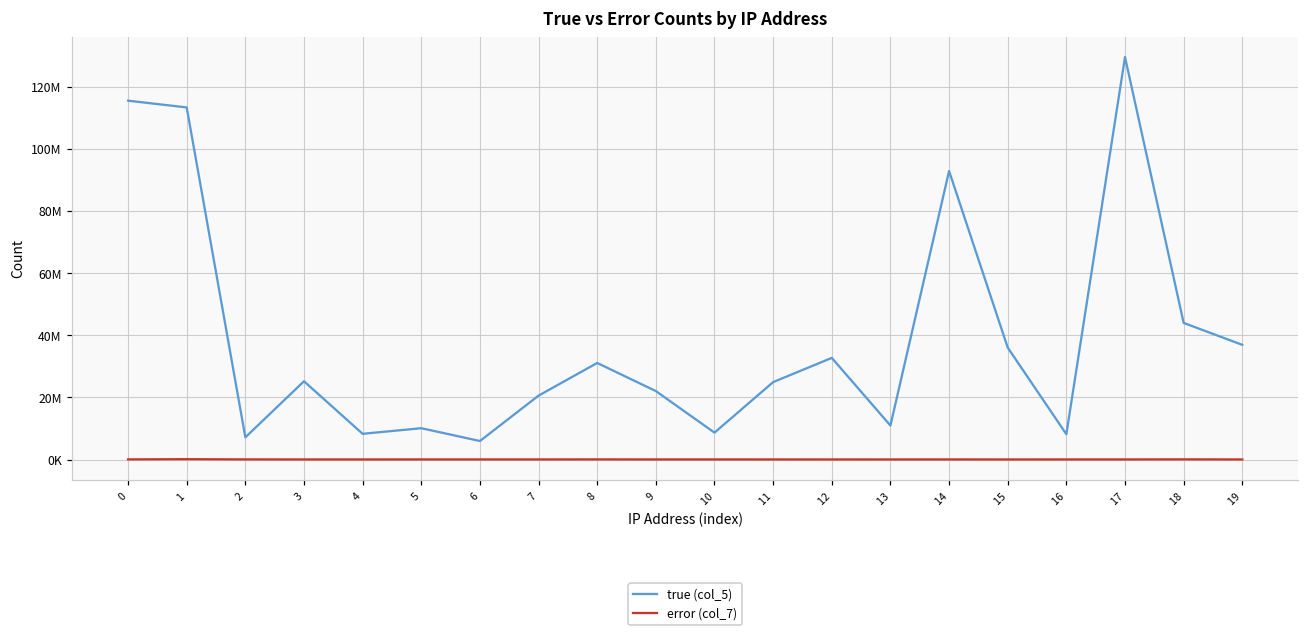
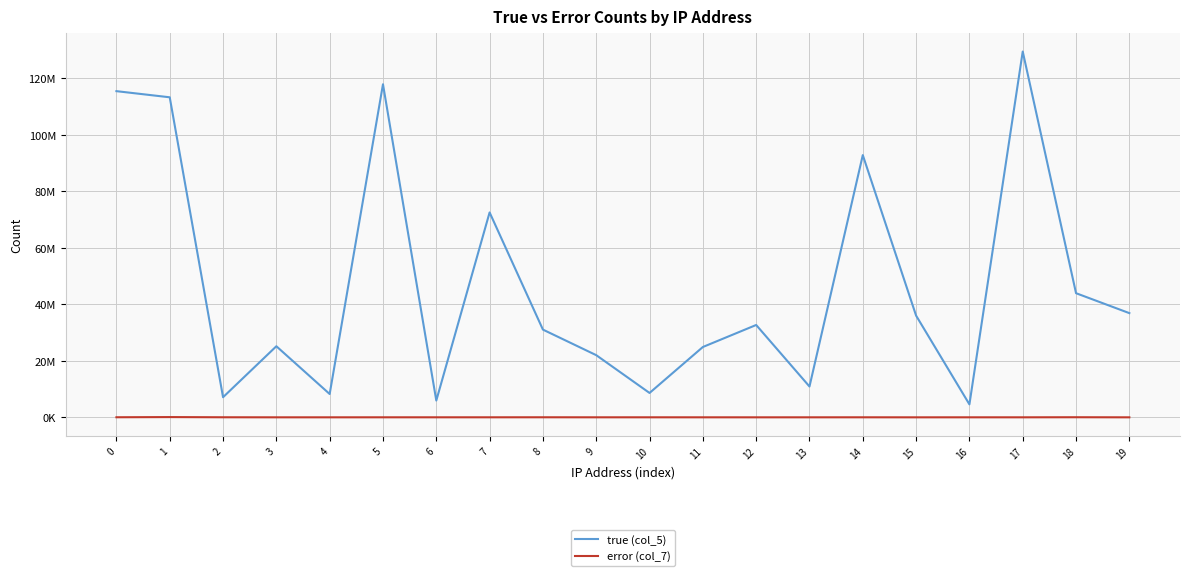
  {
    "true (col_5)": {
      "0": 115000000,
      "1": 113000000,
      "2": 7000000,
      "3": 25000000,
      "4": 8000000,
-     "5": 10000000,
+     "5": 118000000,
      "6": 6000000,
-     "7": 21000000,
+     "7": 73000000,
      "8": 31000000,
      "9": 22000000,
      "10": 9000000,
      "11": 25000000,
      "12": 33000000,
      "13": 11000000,
      "14": 93000000,
      "15": 36000000,
-     "16": 8000000,
+     "16": 5000000,
      "17": 129000000,
      "18": 44000000,
      "19": 37000000
    },
    "error (col_7)": {
      "0": 0,
      "1": 0,
      "2": 0,
      "3": 0,
      "4": 0,
      "5": 0,
      "6": 0,
      "7": 0,
      "8": 0,
      "9": 0,
      "10": 0,
      "11": 0,
      "12": 0,
      "13": 0,
      "14": 0,
      "15": 0,
      "16": 0,
      "17": 0,
      "18": 0,
      "19": 0
    }
  }
